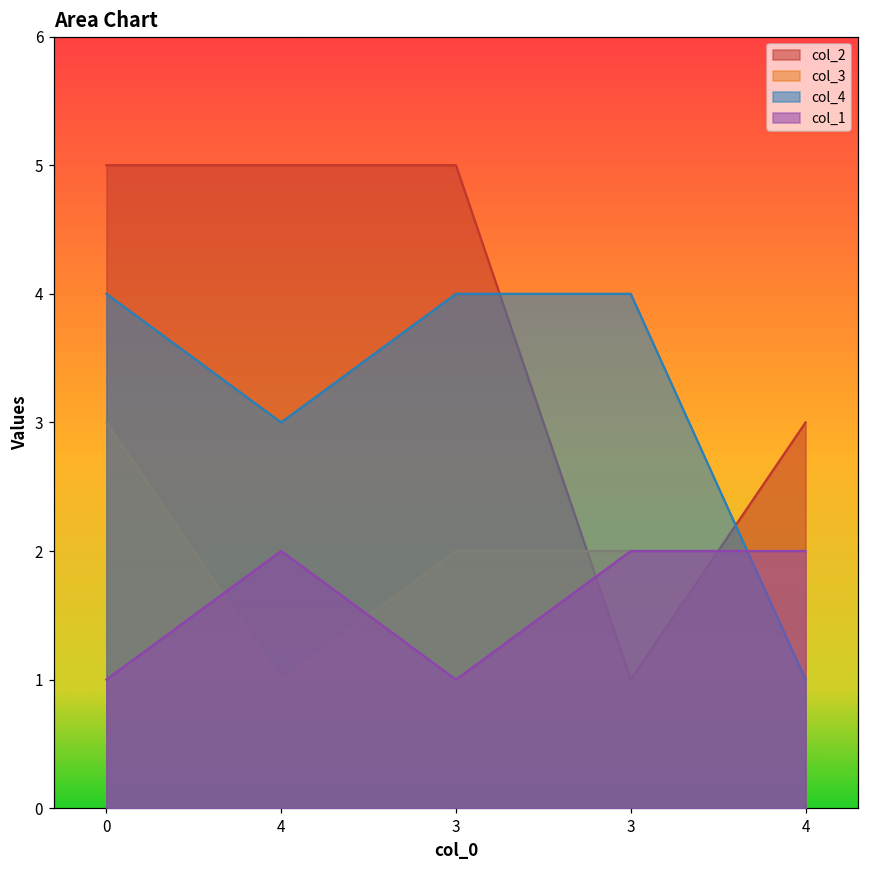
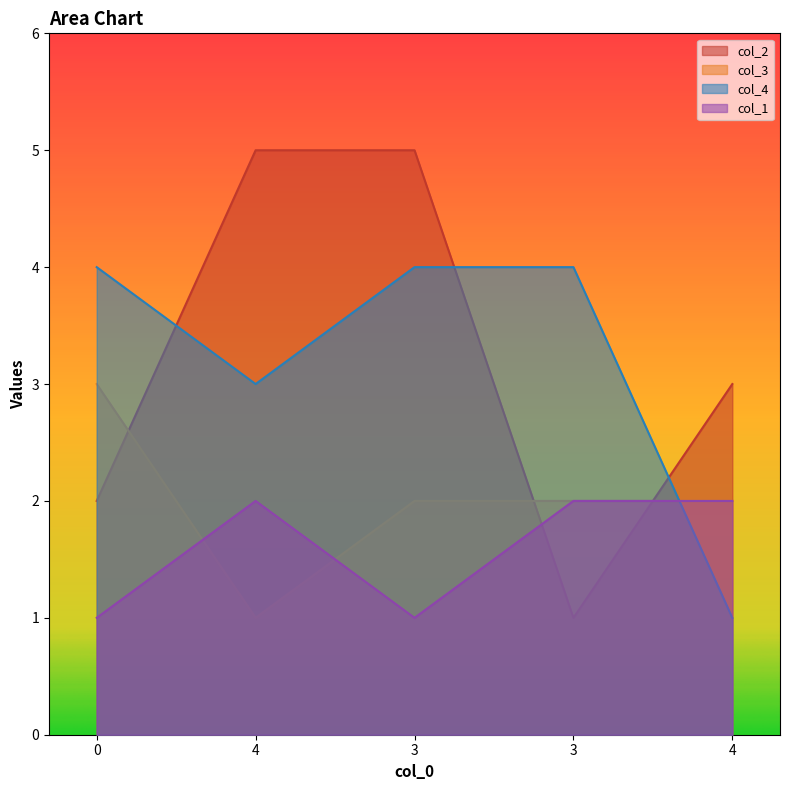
  {
    "col_2": {
-     "0": 5
+     "0": 2
    },
    "col_3": {
      "0": 3
    },
    "col_4": {
      "0": 4
    },
    "col_1": {
      "0": 1
    }
  }
